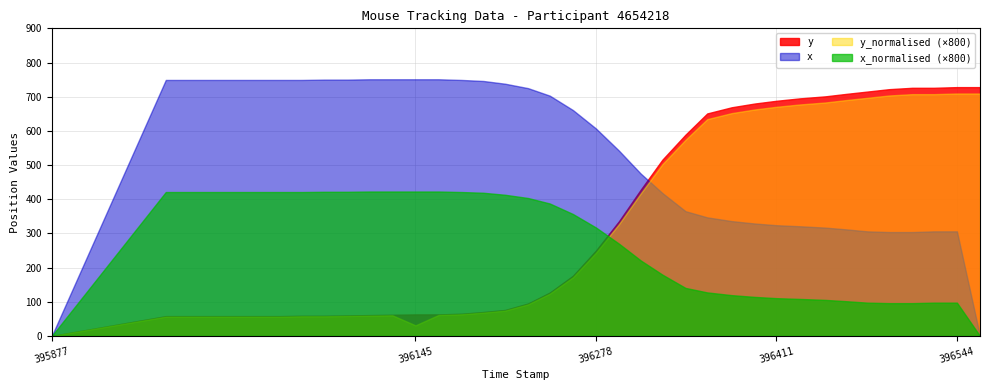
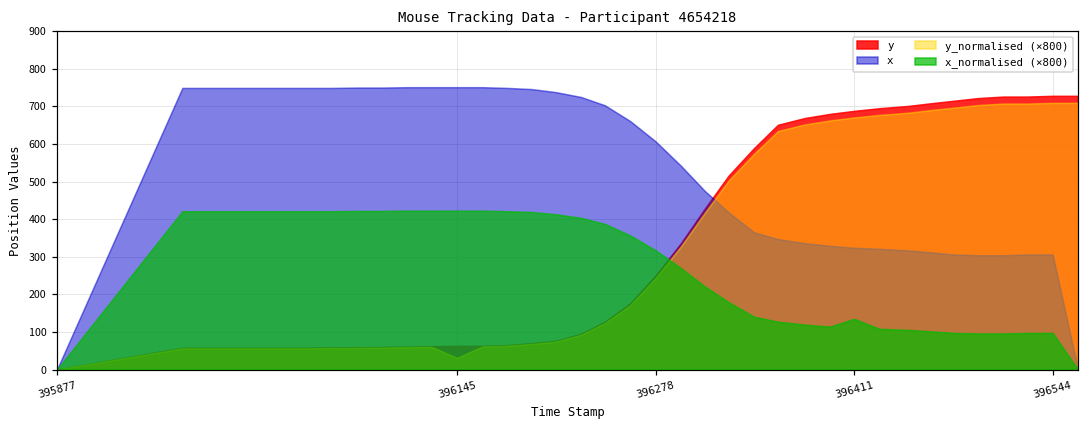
  {
    "y": {
      "396145": 60,
      "396411": 690,
      "396544": 730
    },
    "x": {
      "396145": 750,
      "396278": 610,
      "396411": 320,
      "396544": 310
    },
    "y_normalised (×800)": {
      "396145": 30,
      "396411": 670,
      "396544": 710
    },
    "x_normalised (×800)": {
      "396145": 420,
      "396278": 320,
-     "396411": 110,
+     "396411": 130,
      "396544": 100
    }
  }
